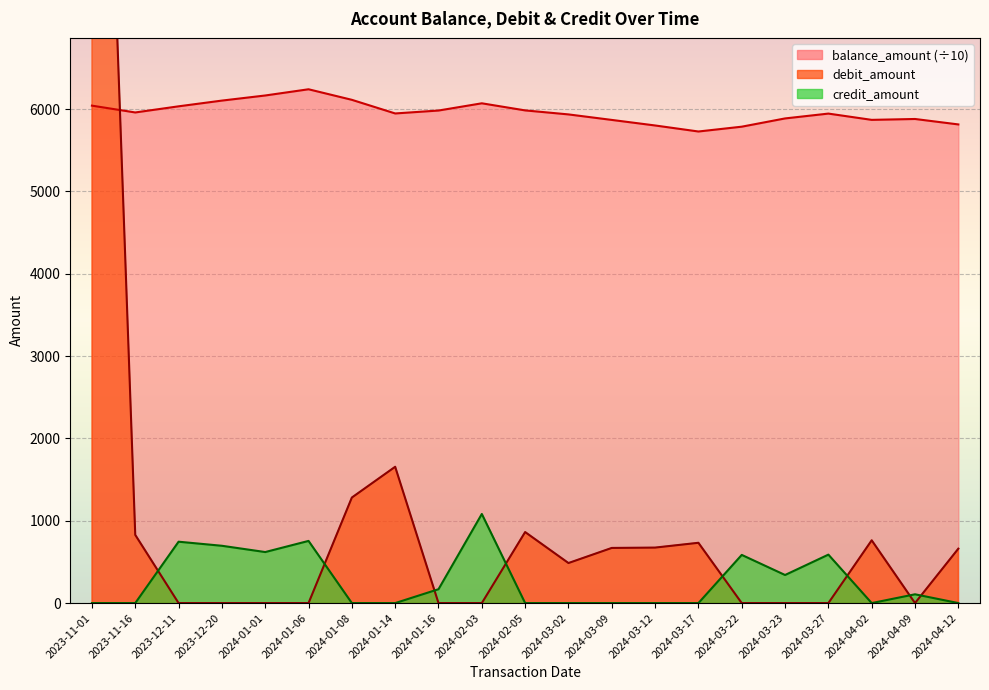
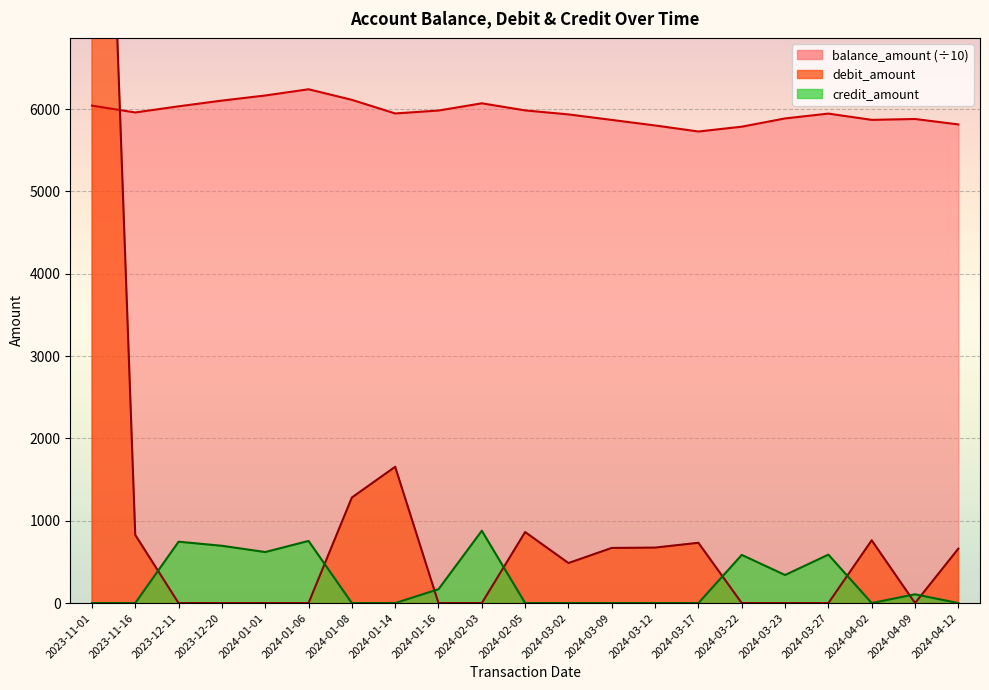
  {
    "debit_amount": {
      "2023-11-16": 800,
      "2023-12-11": 0,
      "2023-12-20": 0,
      "2024-01-01": 0,
      "2024-01-06": 0,
      "2024-01-08": 1300,
      "2024-01-14": 1700,
      "2024-01-16": 0,
      "2024-02-03": 0,
      "2024-02-05": 900,
      "2024-03-02": 500,
      "2024-03-09": 700,
      "2024-03-12": 700,
      "2024-03-17": 700,
      "2024-03-22": 0,
      "2024-03-23": 0,
      "2024-03-27": 0,
      "2024-04-02": 800,
      "2024-04-09": 0,
      "2024-04-12": 700
    },
    "credit_amount": {
      "2023-11-01": 0,
      "2023-11-16": 0,
      "2023-12-11": 700,
      "2023-12-20": 700,
      "2024-01-01": 600,
      "2024-01-06": 800,
      "2024-01-08": 0,
      "2024-01-14": 0,
      "2024-01-16": 200,
-     "2024-02-03": 1100,
+     "2024-02-03": 900,
      "2024-02-05": 0,
      "2024-03-02": 0,
      "2024-03-09": 0,
      "2024-03-12": 0,
      "2024-03-17": 0,
      "2024-03-22": 600,
      "2024-03-23": 300,
      "2024-03-27": 600,
      "2024-04-02": 0,
      "2024-04-09": 100,
      "2024-04-12": 0
    }
  }
